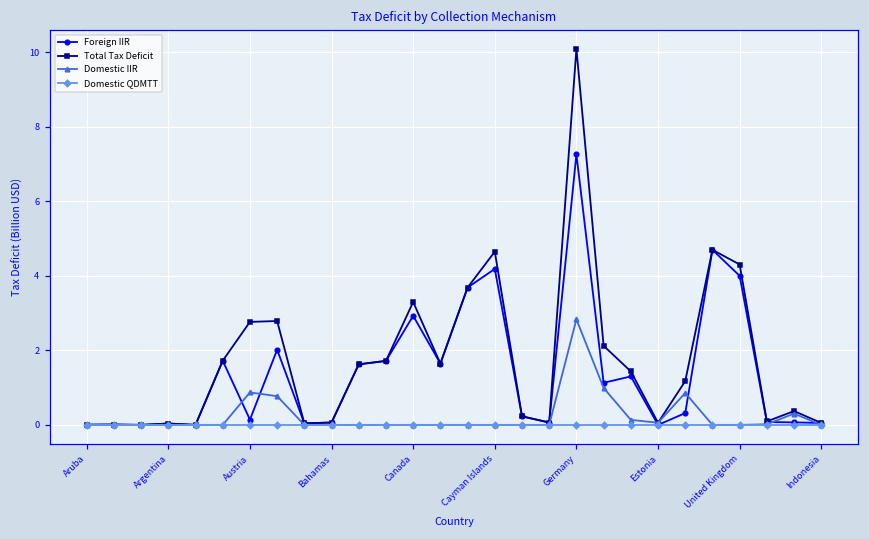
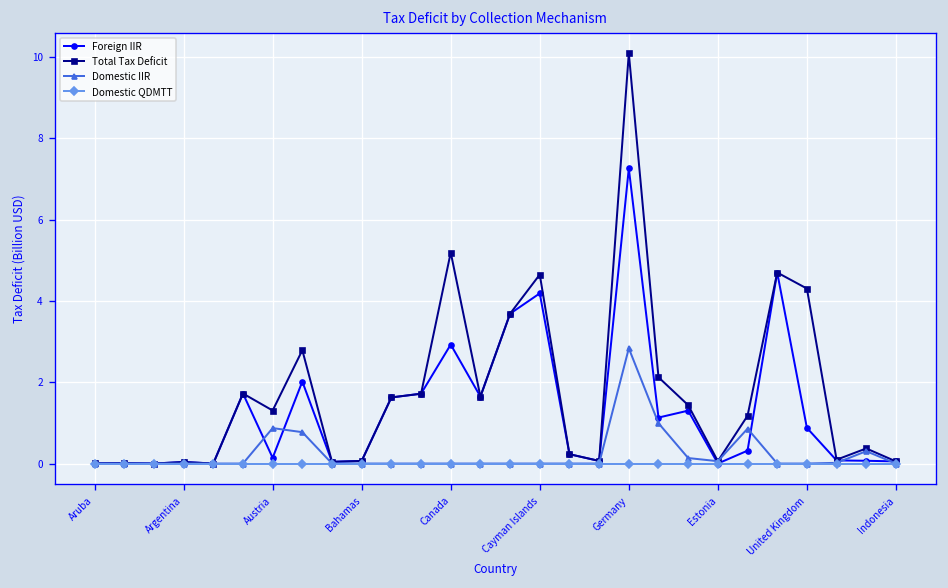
  {
    "Foreign IIR": {
      "Austria": 0.1,
      "Canada": 2.9,
      "Cayman Islands": 4.2,
      "Germany": 7.3,
-     "United Kingdom": 4.0
+     "United Kingdom": 0.9
    },
    "Total Tax Deficit": {
-     "Austria": 2.8,
-     "Canada": 3.3,
+     "Austria": 1.3,
+     "Canada": 5.2,
      "Cayman Islands": 4.6,
      "Germany": 10.1,
      "United Kingdom": 4.3
    }
  }
